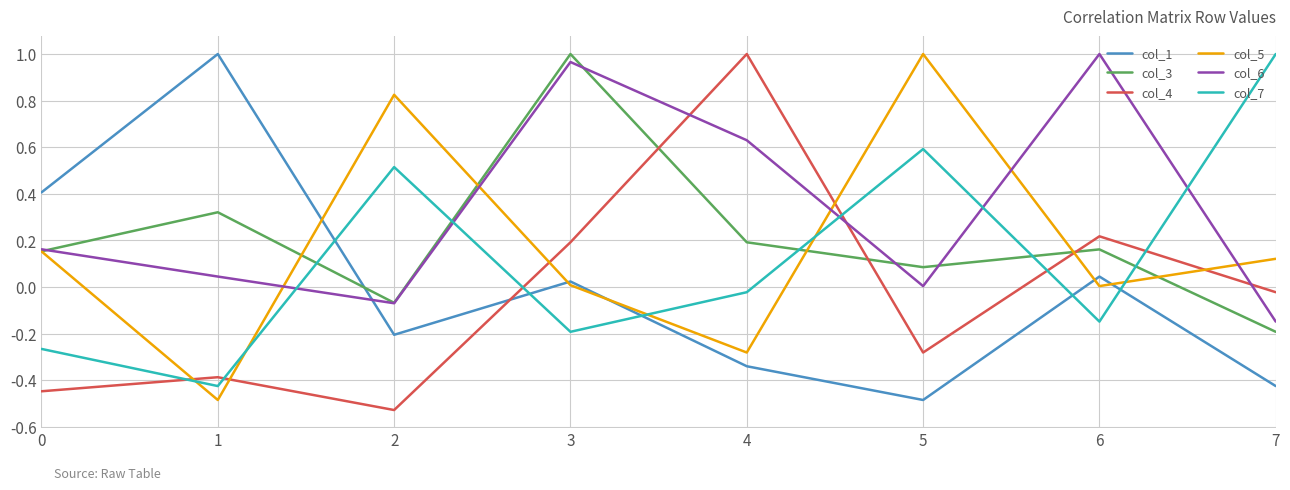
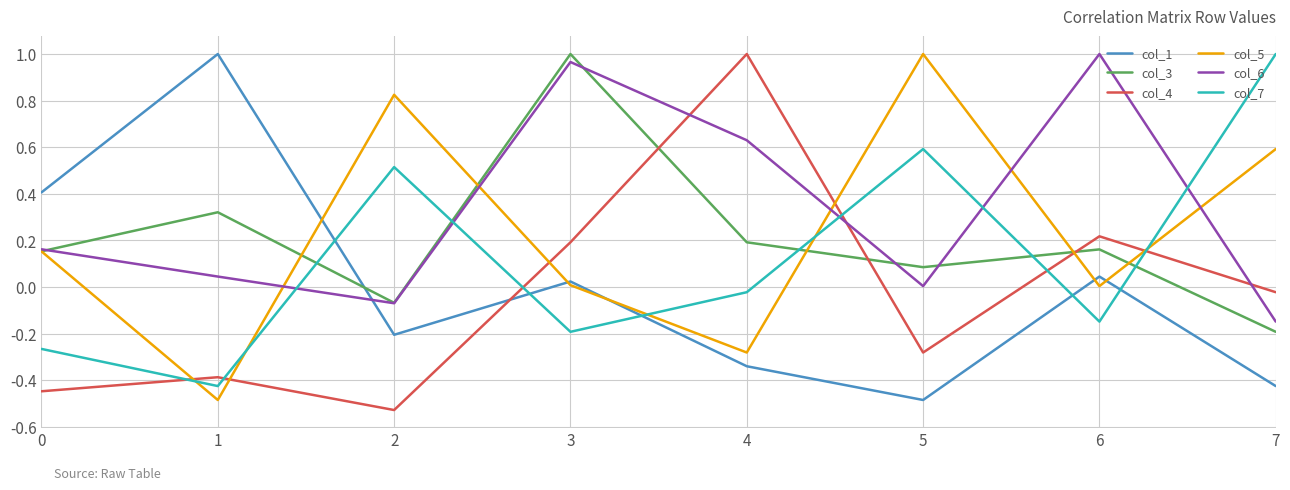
  {
    "col_3": {
      "1": 0.32,
      "3": 1.00,
      "4": 0.19,
      "5": 0.09,
      "6": 0.16,
      "7": -0.19
    },
    "col_4": {
      "0": -0.45,
      "1": -0.39,
      "2": -0.53,
      "3": 0.19,
      "4": 1.00,
      "5": -0.28,
      "6": 0.22,
      "7": -0.02
    },
    "col_5": {
      "1": -0.48,
      "2": 0.83,
      "3": 0.01,
      "4": -0.28,
      "5": 1.00,
      "6": 0.00,
-     "7": 0.12
+     "7": 0.59
    },
    "col_6": {
      "1": 0.05,
      "3": 0.97,
      "4": 0.63,
      "5": 0.00,
      "6": 1.00,
      "7": -0.15
    }
  }
